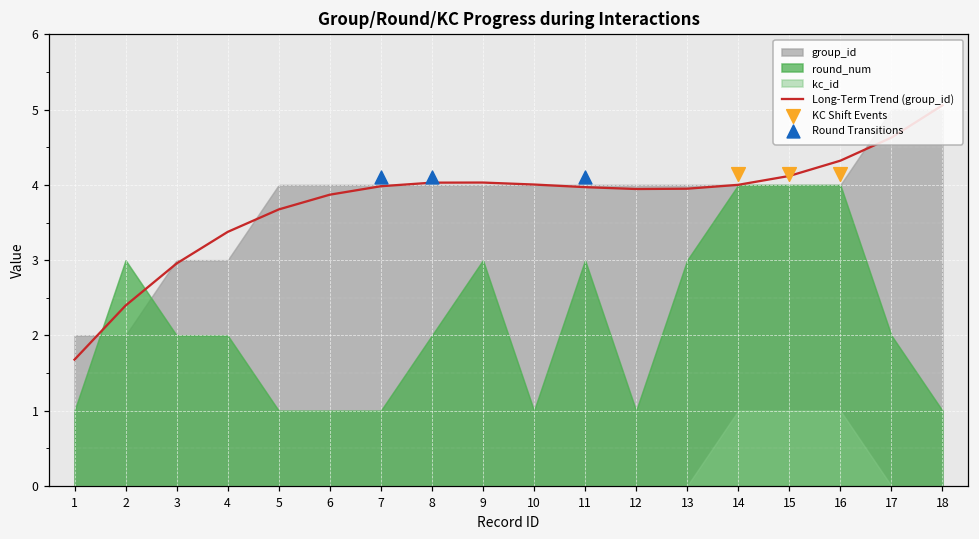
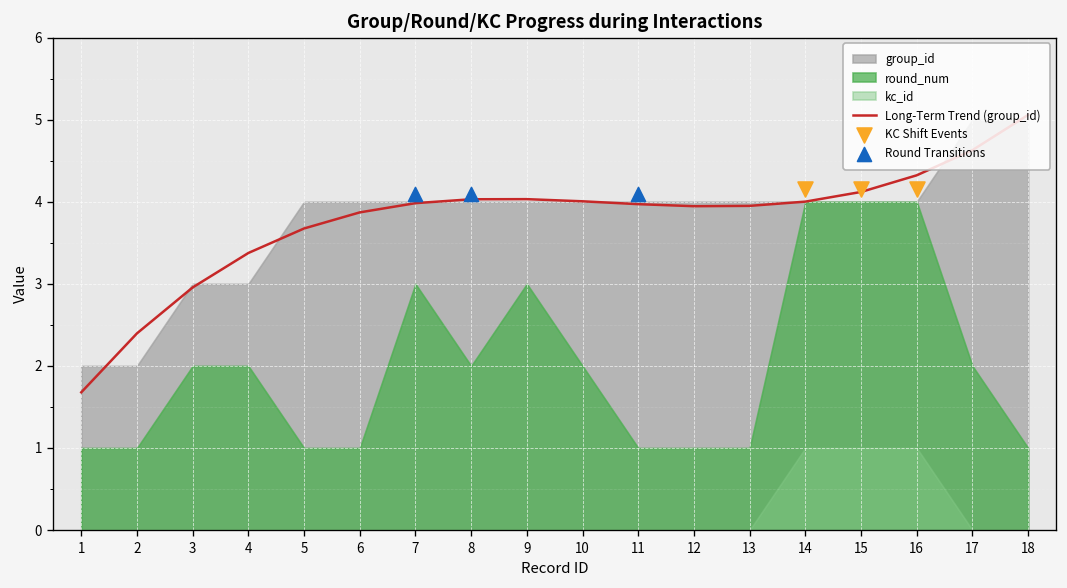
  {
    "Long-Term Trend (group_id)": {
      "1": 1.7,
      "2": 2.4,
      "3": 3.0,
      "4": 3.4,
      "5": 3.7,
      "6": 3.9,
      "12": 3.9,
      "13": 3.9,
      "16": 4.3
    },
    "round_num": {
      "1": 1,
-     "2": 3,
+     "2": 1,
      "3": 2,
      "4": 2,
      "5": 1,
      "6": 1,
-     "7": 1,
+     "7": 3,
      "8": 2,
      "9": 3,
-     "10": 1,
-     "11": 3,
+     "10": 2,
+     "11": 1,
      "12": 1,
-     "13": 3,
+     "13": 1,
      "17": 2,
      "18": 1
    }
  }
